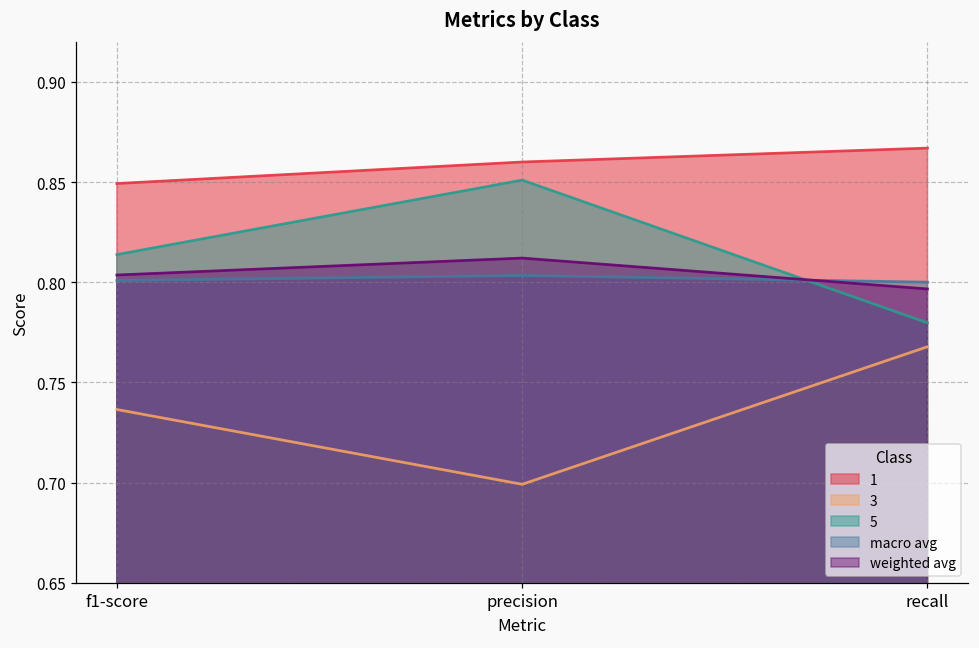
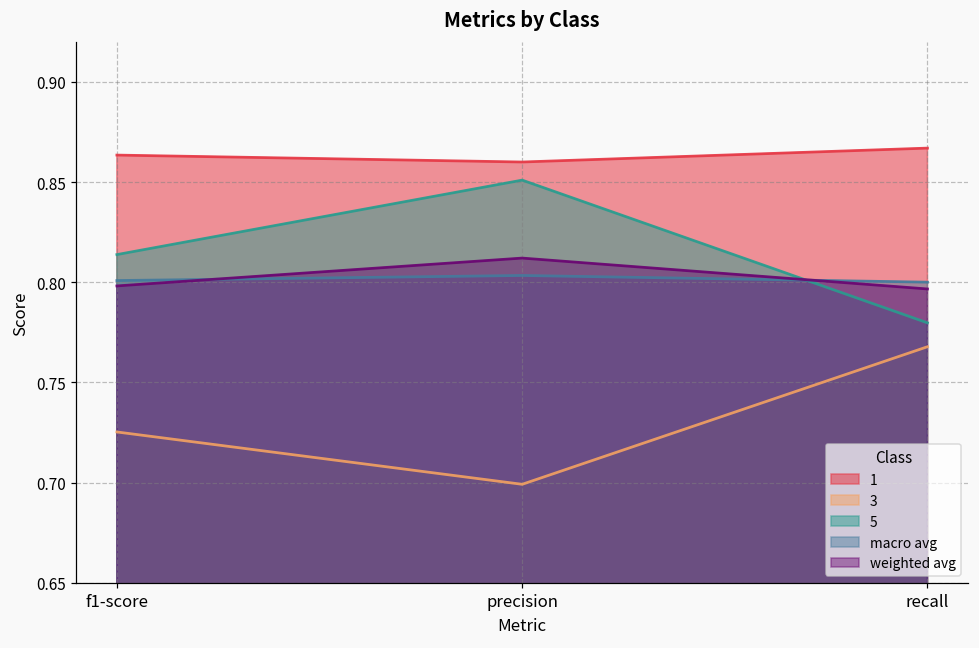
  {
    "1": {
-     "f1-score": 0.849,
+     "f1-score": 0.863,
      "precision": 0.860,
      "recall": 0.867
    },
    "3": {
-     "f1-score": 0.736,
+     "f1-score": 0.725,
      "precision": 0.699,
      "recall": 0.768
    },
    "weighted avg": {
-     "f1-score": 0.804,
+     "f1-score": 0.798,
      "precision": 0.812,
      "recall": 0.797
    }
  }
